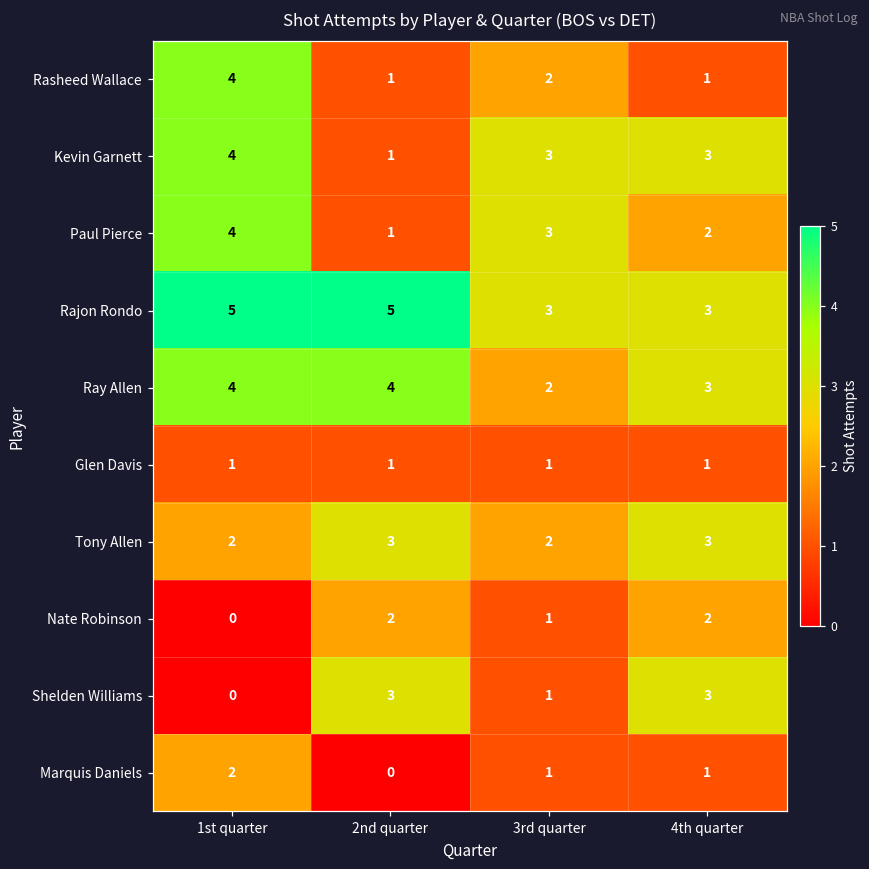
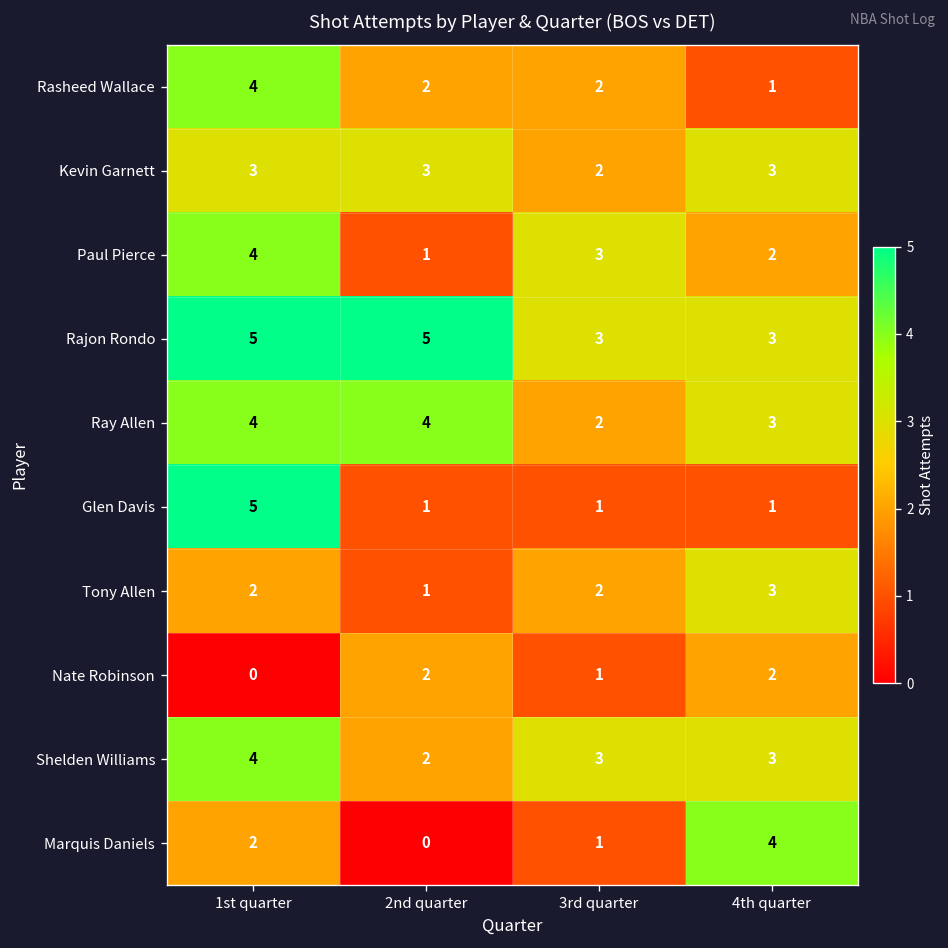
  {
    "Rasheed Wallace": {
      "1st quarter": 4,
-     "2nd quarter": 1,
+     "2nd quarter": 2,
      "3rd quarter": 2,
      "4th quarter": 1
    },
    "Kevin Garnett": {
-     "1st quarter": 4,
-     "2nd quarter": 1,
-     "3rd quarter": 3,
+     "1st quarter": 3,
+     "2nd quarter": 3,
+     "3rd quarter": 2,
      "4th quarter": 3
    },
    "Paul Pierce": {
      "1st quarter": 4,
      "2nd quarter": 1,
      "3rd quarter": 3,
      "4th quarter": 2
    },
    "Rajon Rondo": {
      "1st quarter": 5,
      "2nd quarter": 5,
      "3rd quarter": 3,
      "4th quarter": 3
    },
    "Ray Allen": {
      "1st quarter": 4,
      "2nd quarter": 4,
      "3rd quarter": 2,
      "4th quarter": 3
    },
    "Glen Davis": {
-     "1st quarter": 1,
+     "1st quarter": 5,
      "2nd quarter": 1,
      "3rd quarter": 1,
      "4th quarter": 1
    },
    "Tony Allen": {
      "1st quarter": 2,
-     "2nd quarter": 3,
+     "2nd quarter": 1,
      "3rd quarter": 2,
      "4th quarter": 3
    },
    "Nate Robinson": {
      "1st quarter": 0,
      "2nd quarter": 2,
      "3rd quarter": 1,
      "4th quarter": 2
    },
    "Shelden Williams": {
-     "1st quarter": 0,
-     "2nd quarter": 3,
-     "3rd quarter": 1,
+     "1st quarter": 4,
+     "2nd quarter": 2,
+     "3rd quarter": 3,
      "4th quarter": 3
    },
    "Marquis Daniels": {
      "1st quarter": 2,
      "2nd quarter": 0,
      "3rd quarter": 1,
-     "4th quarter": 1
+     "4th quarter": 4
    }
  }
